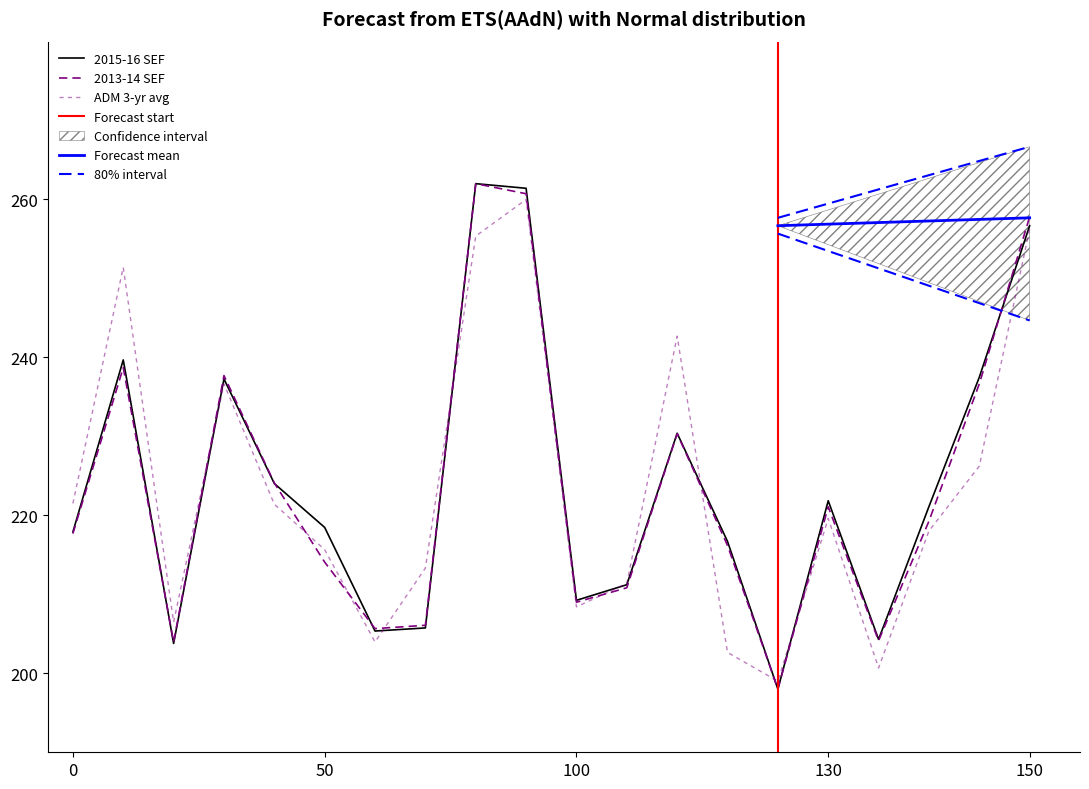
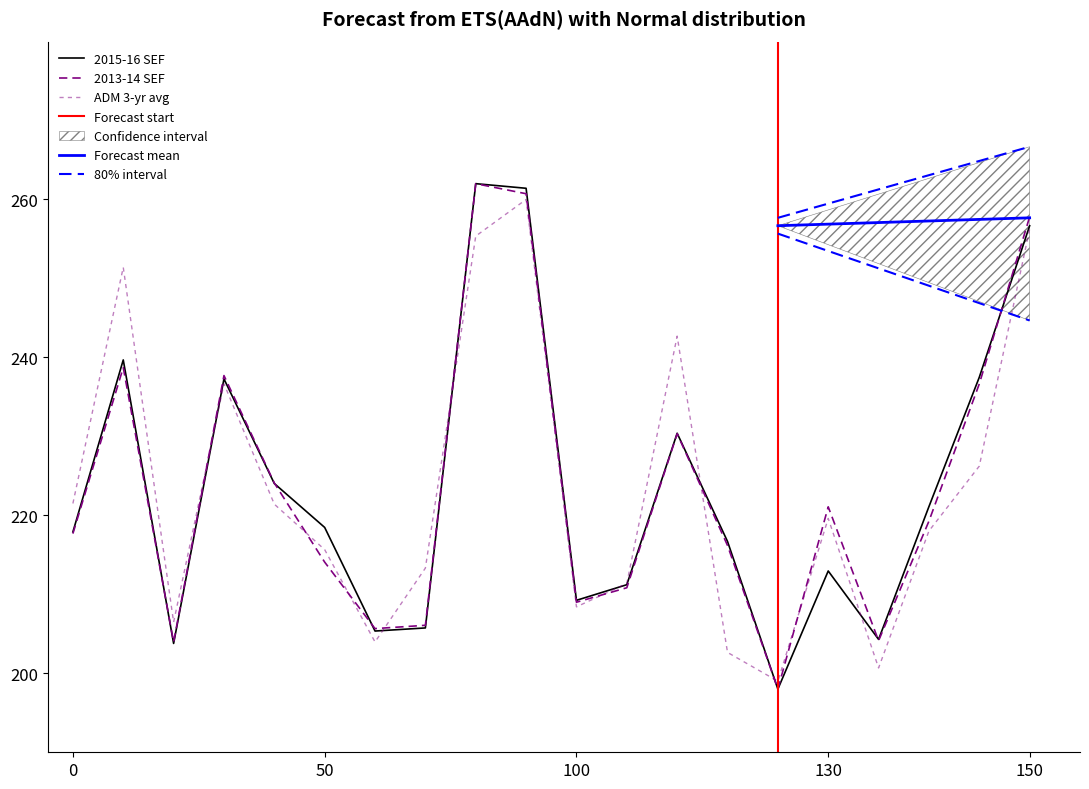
  {
    "2015-16 SEF": {
      "50": 218,
-     "130": 222,
+     "130": 213,
      "150": 257
    }
  }
